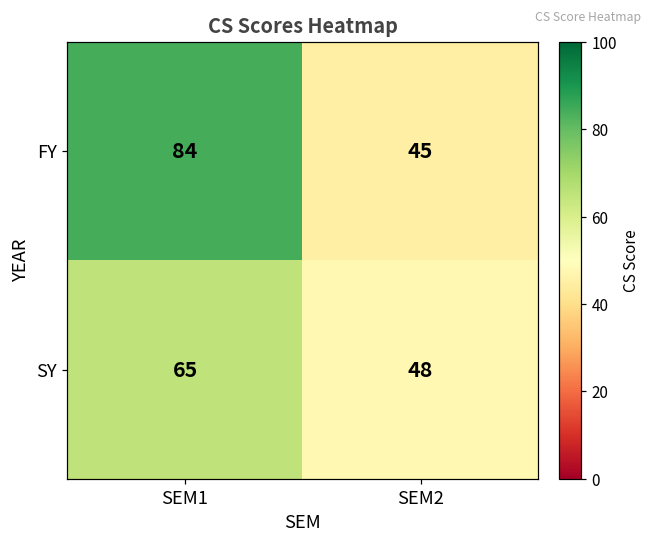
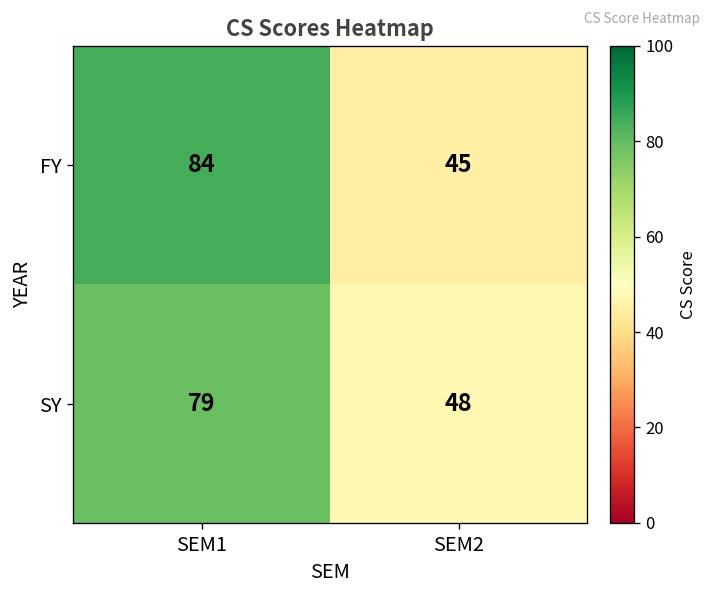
  {
    "FY": {
      "SEM1": 84,
      "SEM2": 45
    },
    "SY": {
-     "SEM1": 65,
+     "SEM1": 79,
      "SEM2": 48
    }
  }
